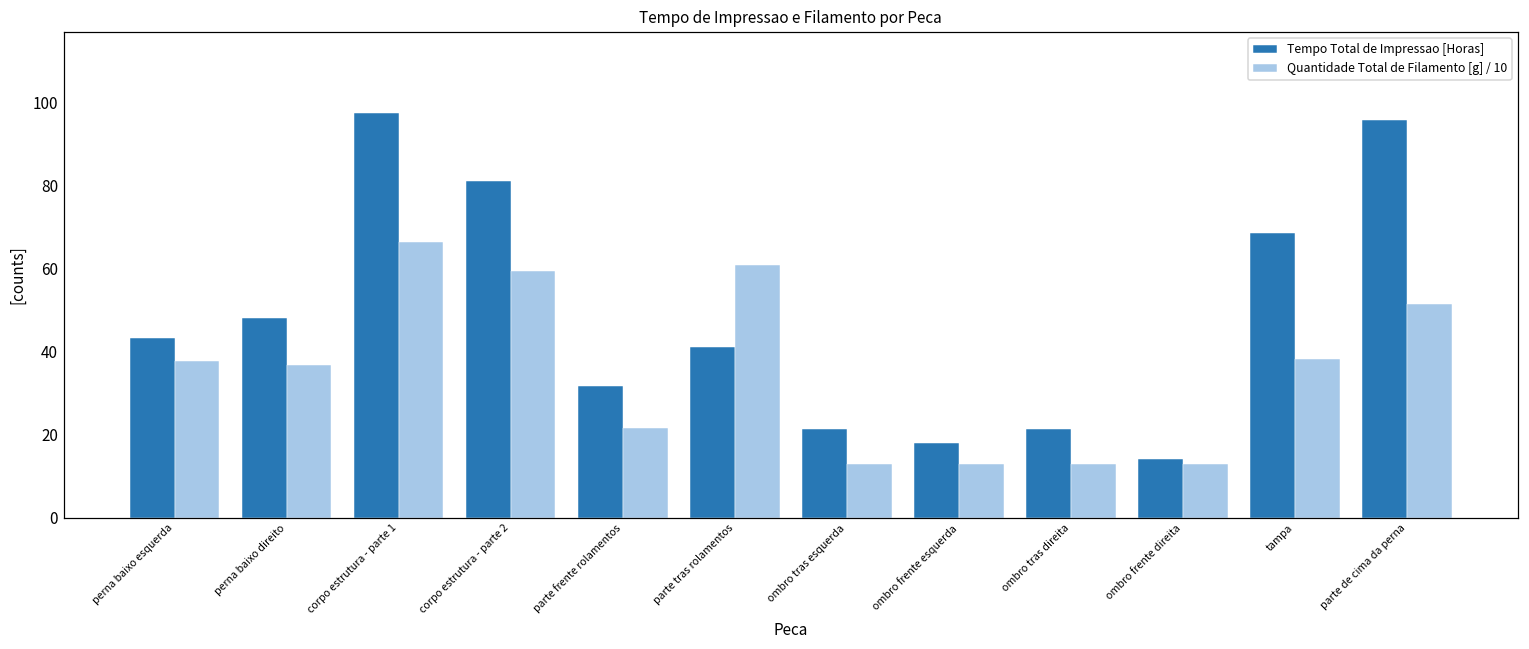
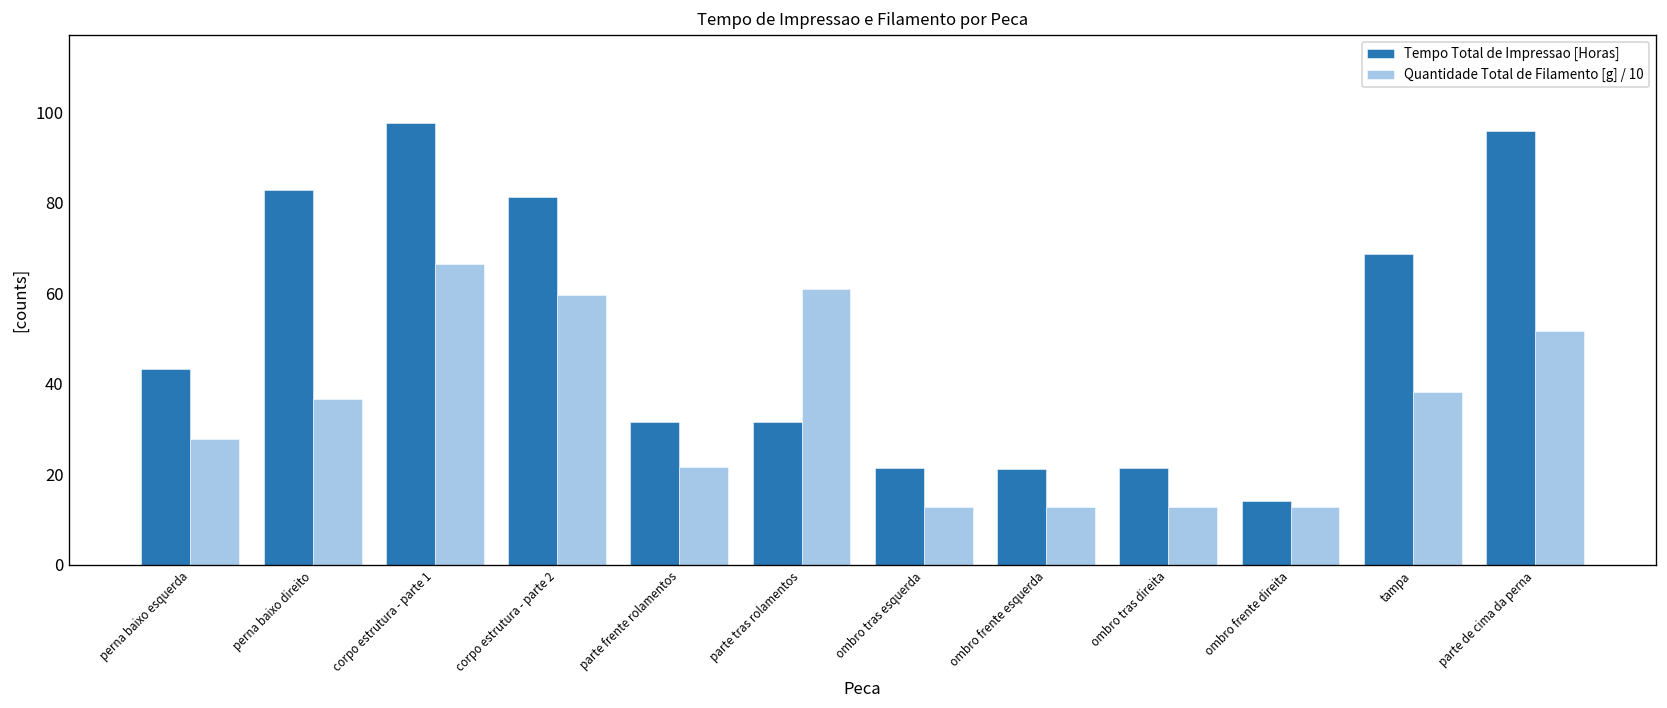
  {
    "Tempo Total de Impressao [Horas]": {
      "perna baixo esquerda": 43,
-     "perna baixo direito": 48,
+     "perna baixo direito": 83,
      "corpo estrutura - parte 1": 98,
      "corpo estrutura - parte 2": 81,
      "parte frente rolamentos": 32,
-     "parte tras rolamentos": 41,
+     "parte tras rolamentos": 32,
      "ombro tras esquerda": 21,
-     "ombro frente esquerda": 18,
+     "ombro frente esquerda": 21,
      "ombro tras direita": 21,
      "ombro frente direita": 14,
      "tampa": 69,
      "parte de cima da perna": 96
    },
    "Quantidade Total de Filamento [g] / 10": {
-     "perna baixo esquerda": 38,
+     "perna baixo esquerda": 28,
      "perna baixo direito": 37,
      "corpo estrutura - parte 1": 66,
      "corpo estrutura - parte 2": 60,
      "parte frente rolamentos": 22,
      "parte tras rolamentos": 61,
      "ombro tras esquerda": 13,
      "ombro frente esquerda": 13,
      "ombro tras direita": 13,
      "ombro frente direita": 13,
      "tampa": 38,
      "parte de cima da perna": 52
    }
  }
